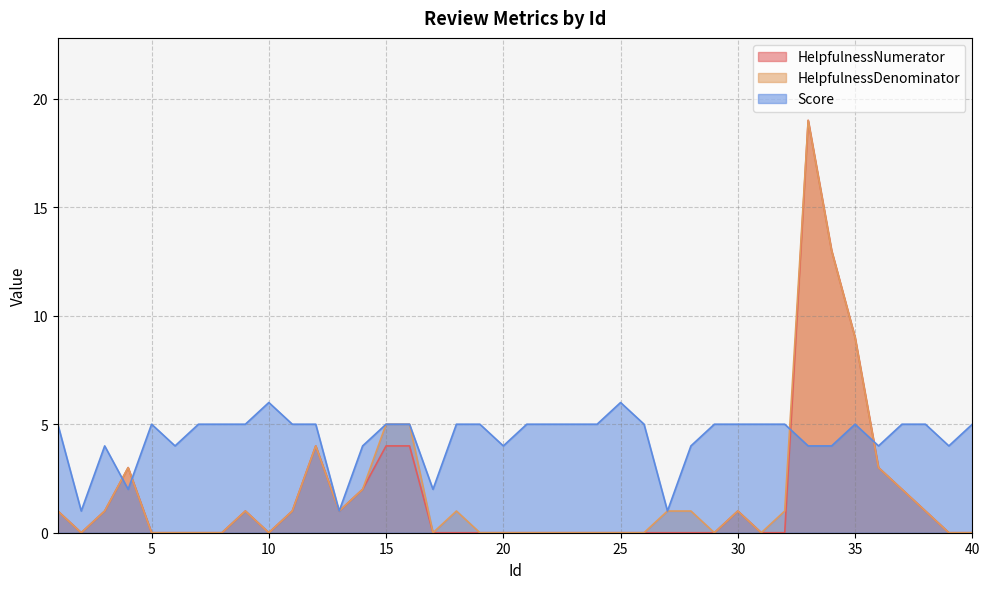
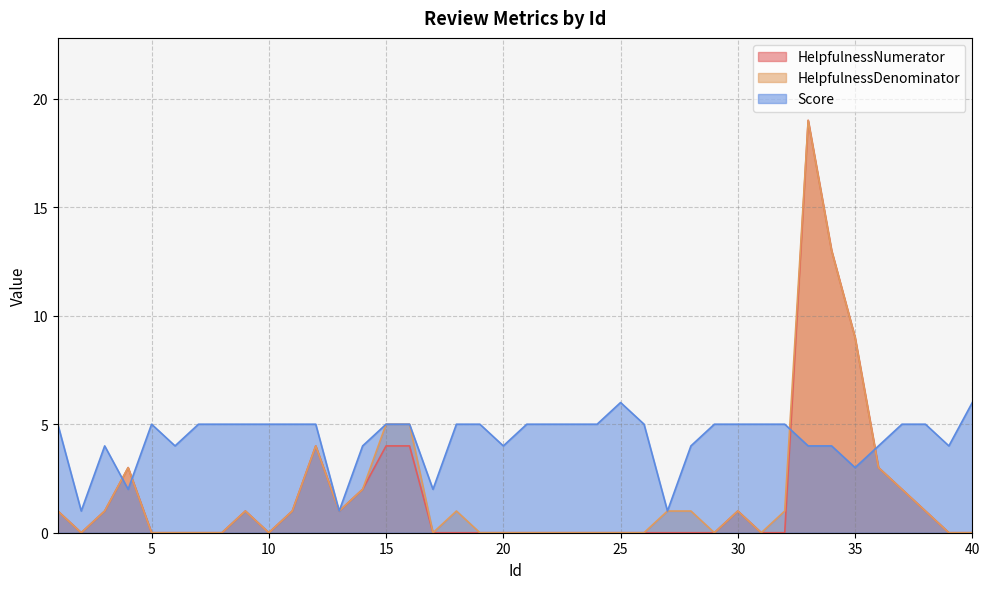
  {
    "Score": {
      "5": 5,
-     "10": 6,
+     "10": 5,
      "20": 4,
      "25": 6,
      "30": 5,
-     "35": 5,
-     "40": 5
+     "35": 3,
+     "40": 6
    }
  }
